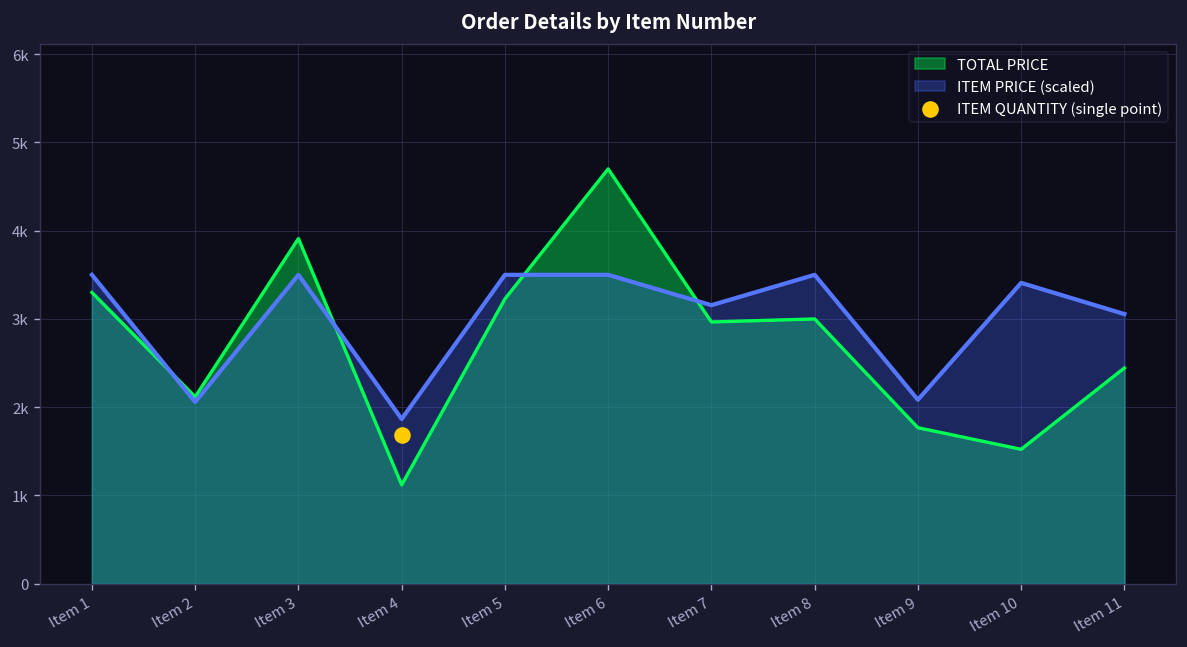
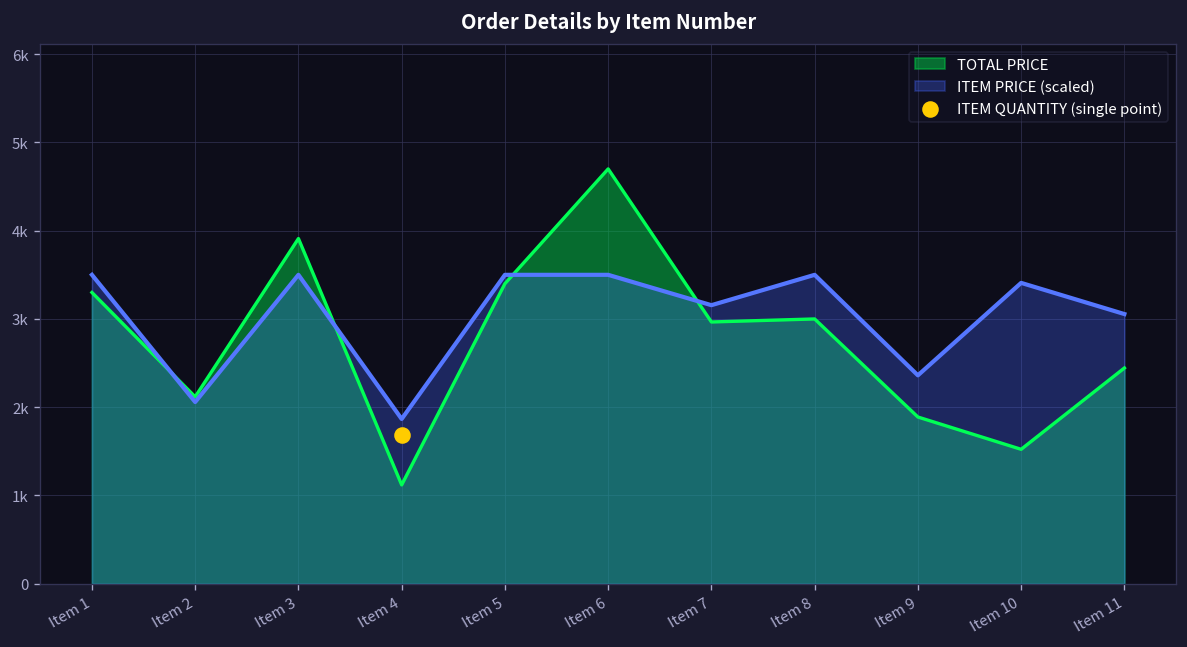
  {
    "TOTAL PRICE": {
      "Item 1": 3300,
      "Item 2": 2100,
      "Item 3": 3900,
      "Item 4": 1100,
-     "Item 5": 3200,
+     "Item 5": 3400,
      "Item 6": 4700,
      "Item 7": 3000,
      "Item 8": 3000,
-     "Item 9": 1800,
+     "Item 9": 1900,
      "Item 10": 1500,
      "Item 11": 2400
    },
    "ITEM PRICE (scaled)": {
      "Item 1": 3500,
      "Item 2": 2100,
      "Item 3": 3500,
      "Item 4": 1900,
      "Item 5": 3500,
      "Item 6": 3500,
      "Item 7": 3200,
      "Item 8": 3500,
-     "Item 9": 2100,
+     "Item 9": 2400,
      "Item 10": 3400,
      "Item 11": 3100
    }
  }
